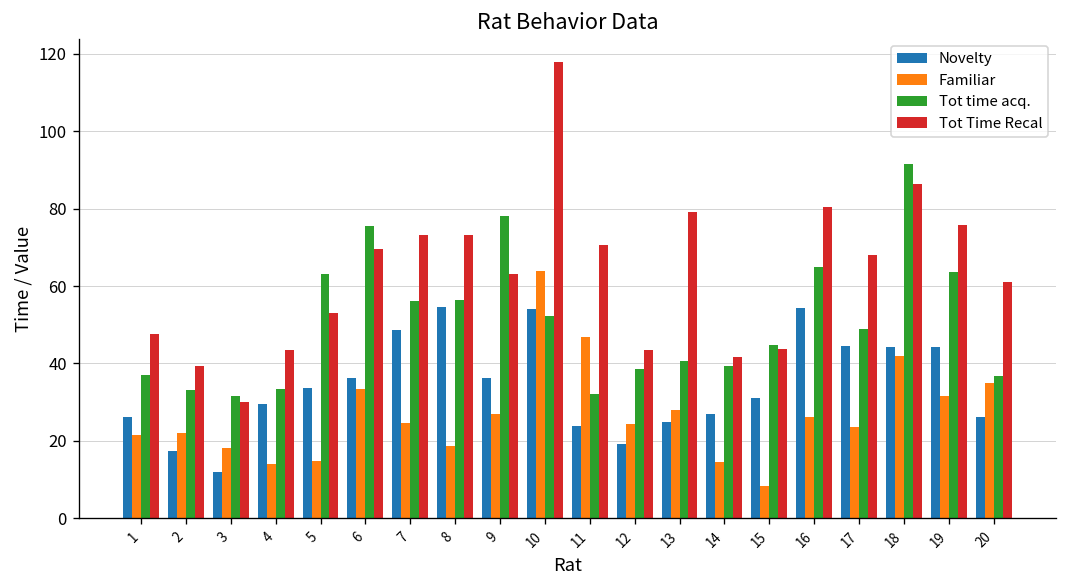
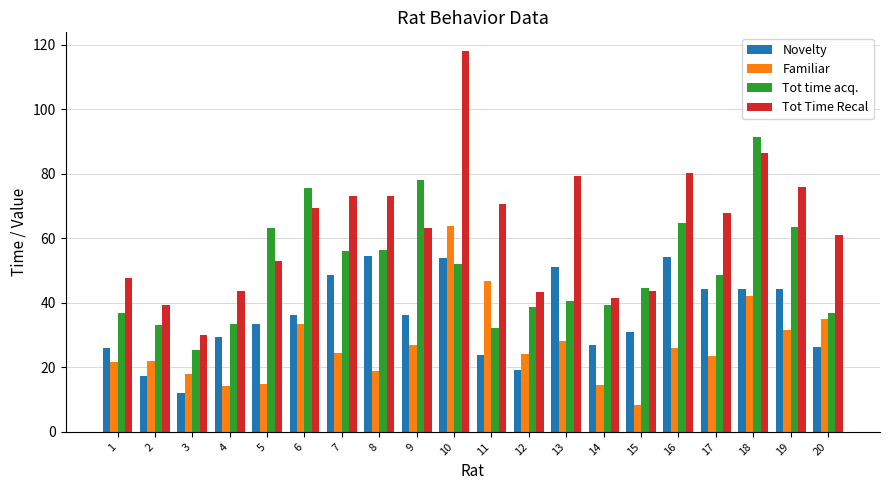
  {
    "Novelty": {
      "1": 26,
      "2": 17,
      "3": 12,
      "4": 29,
      "5": 34,
      "6": 36,
      "7": 49,
      "8": 55,
      "9": 36,
      "10": 54,
      "11": 24,
      "12": 19,
-     "13": 25,
+     "13": 51,
      "14": 27,
      "15": 31,
      "16": 54,
      "17": 44,
      "18": 44,
      "19": 44,
      "20": 26
    },
    "Familiar": {
      "1": 22,
      "2": 22,
      "3": 18,
      "4": 14,
      "5": 15,
      "6": 33,
      "7": 25,
      "8": 19,
      "9": 27,
      "10": 64,
      "11": 47,
      "12": 24,
      "13": 28,
      "14": 15,
      "15": 8,
      "16": 26,
      "17": 24,
      "18": 42,
      "19": 32,
      "20": 35
    },
    "Tot time acq.": {
      "1": 37,
      "2": 33,
-     "3": 32,
+     "3": 26,
      "4": 34,
      "5": 63,
      "6": 76,
      "7": 56,
      "8": 57,
      "9": 78,
      "10": 52,
      "11": 32,
      "12": 39,
      "13": 41,
      "14": 39,
      "15": 45,
      "16": 65,
      "17": 49,
      "18": 92,
      "19": 64,
      "20": 37
    },
    "Tot Time Recal": {
      "1": 48,
      "2": 39,
      "3": 30,
      "4": 44,
      "5": 53,
      "6": 70,
      "7": 73,
      "8": 73,
      "9": 63,
      "10": 118,
      "11": 71,
      "12": 43,
      "13": 79,
      "14": 42,
      "15": 44,
      "16": 80,
      "17": 68,
      "18": 86,
      "19": 76,
      "20": 61
    }
  }
